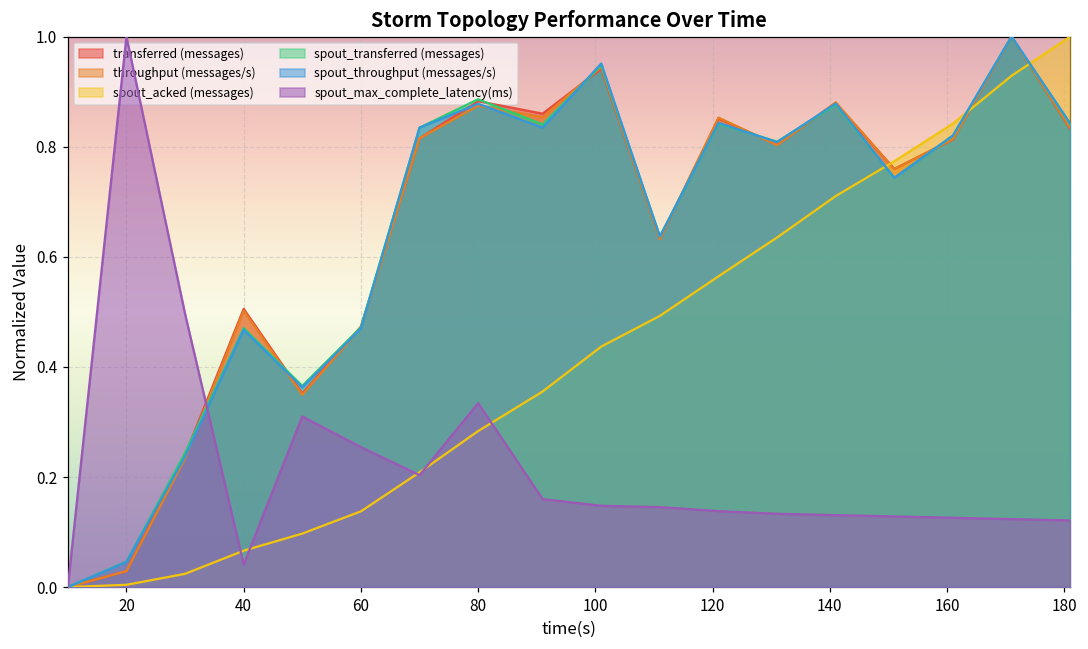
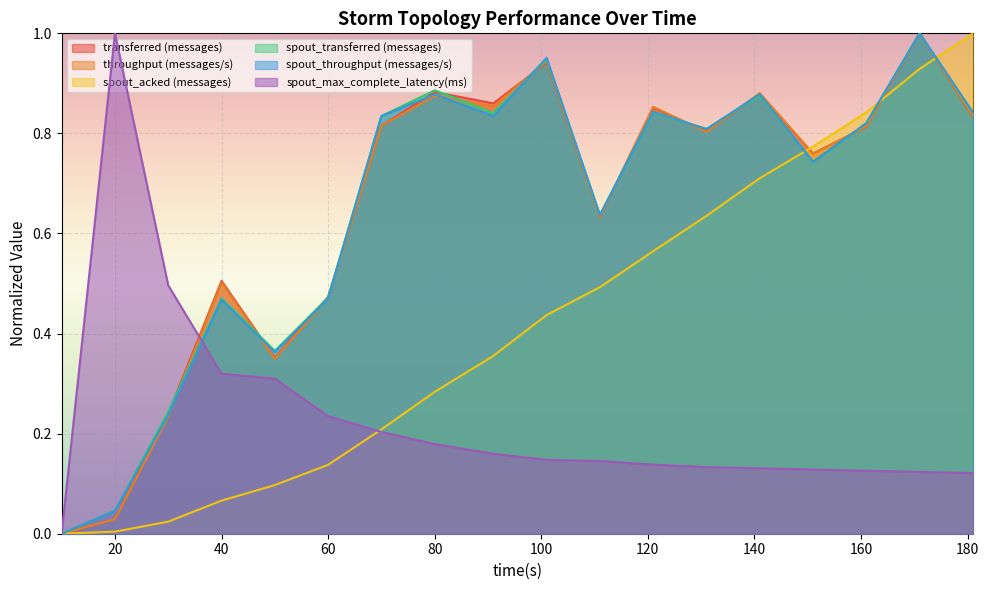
  {
    "spout_max_complete_latency(ms)": {
      "20": 1.00,
-     "40": 0.04,
-     "60": 0.25,
-     "80": 0.33
+     "40": 0.32,
+     "60": 0.23,
+     "80": 0.18
    }
  }
